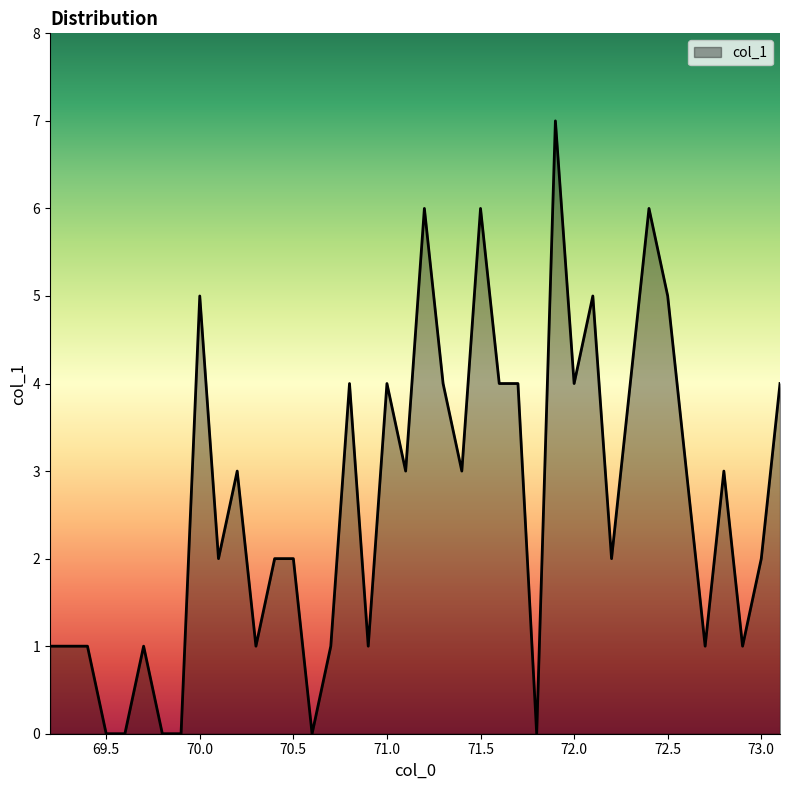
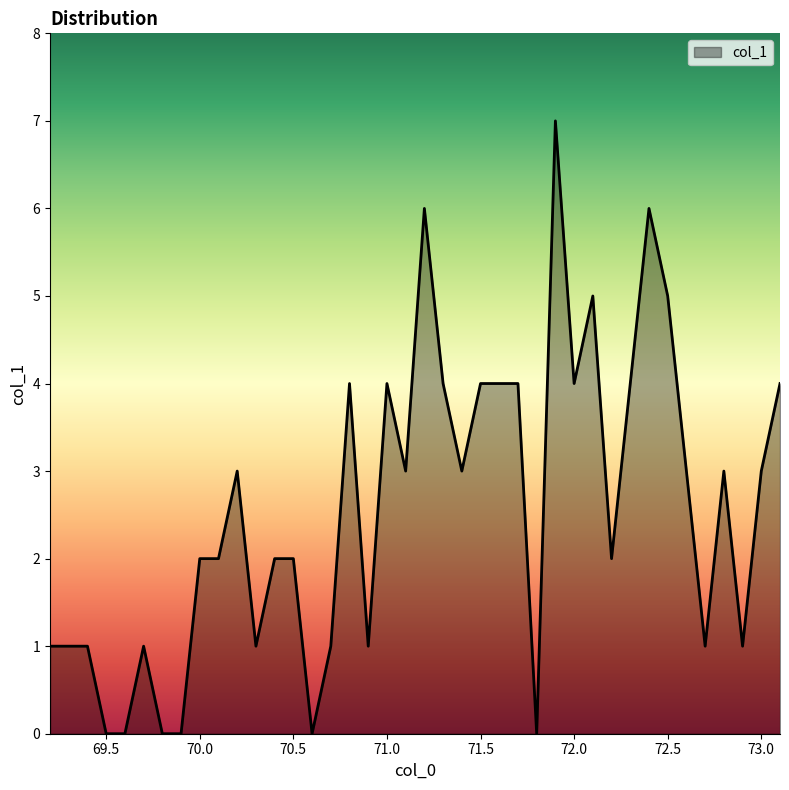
  {
    "69.5": 0,
-   "70.0": 5,
+   "70.0": 2,
    "70.5": 2,
    "71.0": 4,
-   "71.5": 6,
+   "71.5": 4,
    "72.0": 4,
    "72.5": 5,
-   "73.0": 2
+   "73.0": 3
  }
